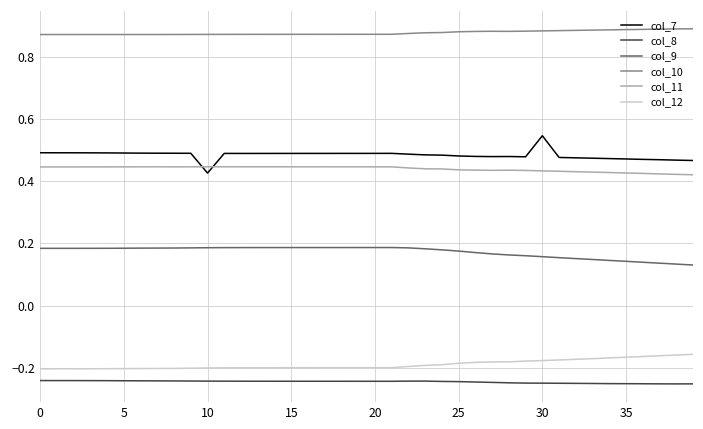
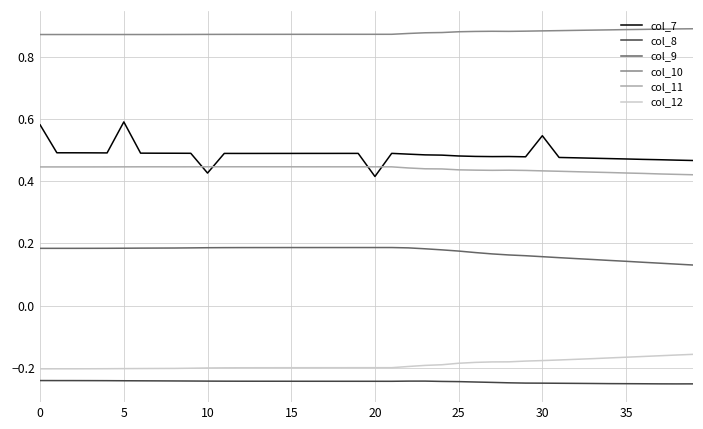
  {
    "col_7": {
-     "0": 0.49,
-     "5": 0.49,
+     "0": 0.58,
+     "5": 0.59,
      "10": 0.43,
      "15": 0.49,
-     "20": 0.49,
+     "20": 0.42,
      "25": 0.48,
      "30": 0.55,
      "35": 0.47
    }
  }
